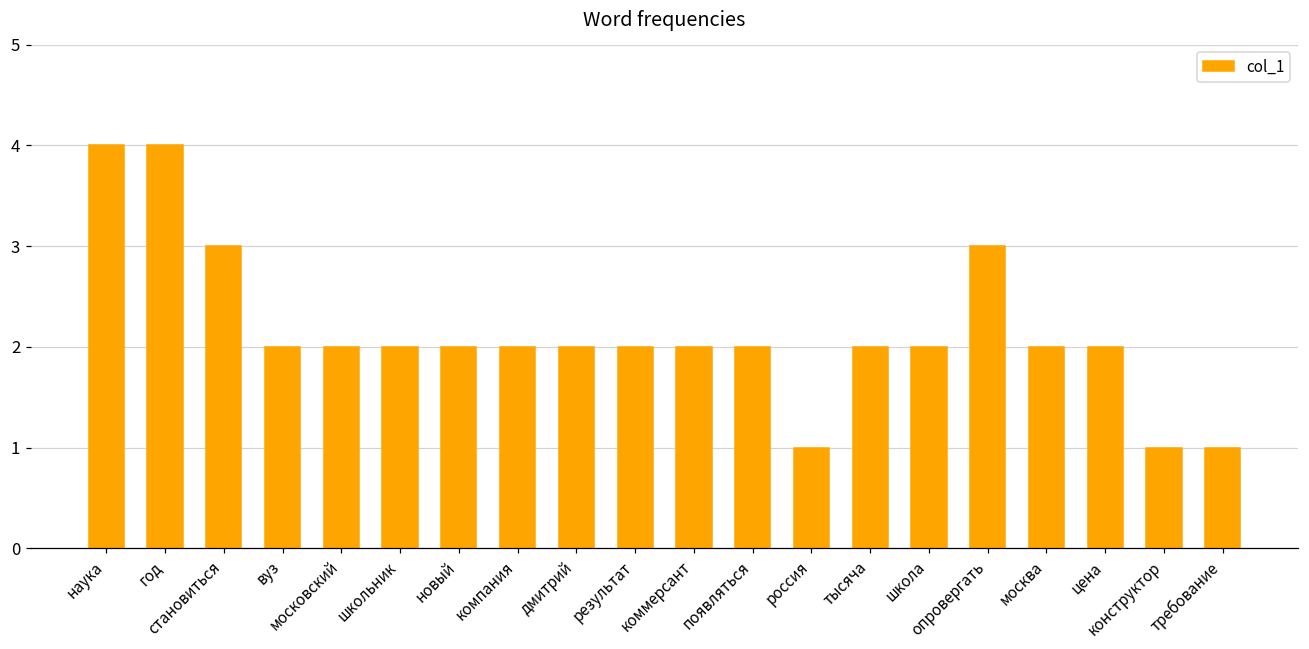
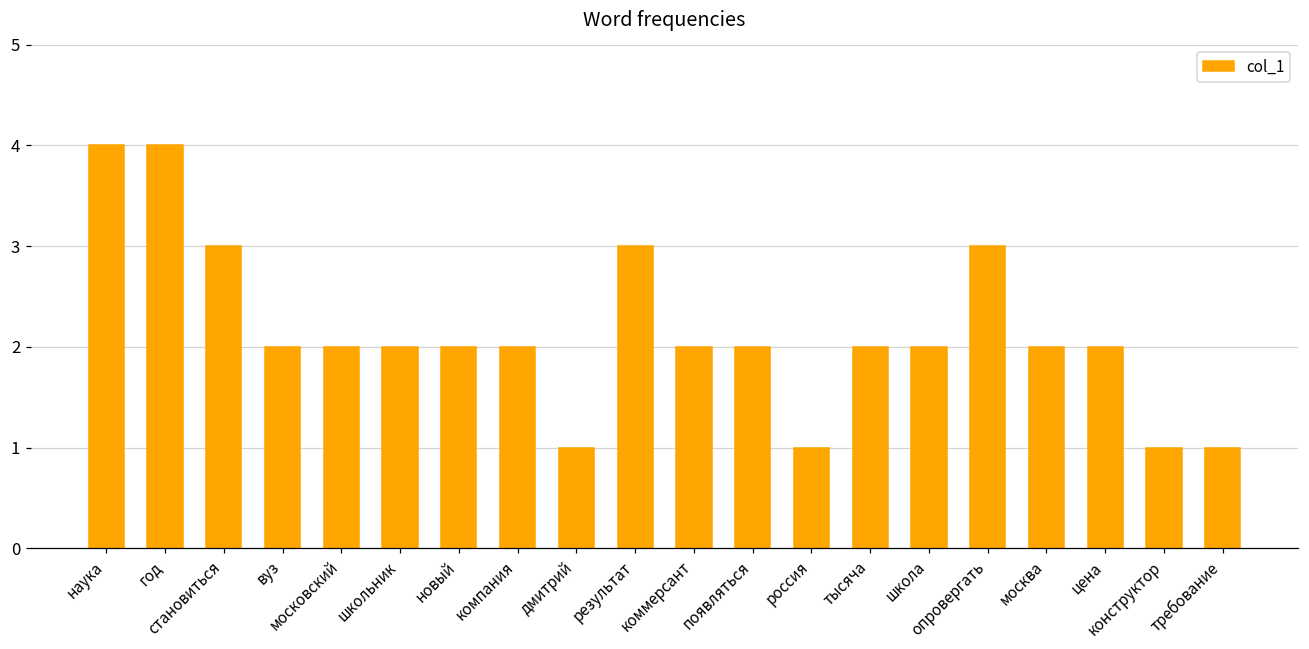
  {
    "наука": 4,
    "год": 4,
    "становиться": 3,
    "вуз": 2,
    "московский": 2,
    "школьник": 2,
    "новый": 2,
    "компания": 2,
-   "дмитрий": 2,
-   "результат": 2,
+   "дмитрий": 1,
+   "результат": 3,
    "коммерсант": 2,
    "появляться": 2,
    "россия": 1,
    "тысяча": 2,
    "школа": 2,
    "опровергать": 3,
    "москва": 2,
    "цена": 2,
    "конструктор": 1,
    "требование": 1
  }
